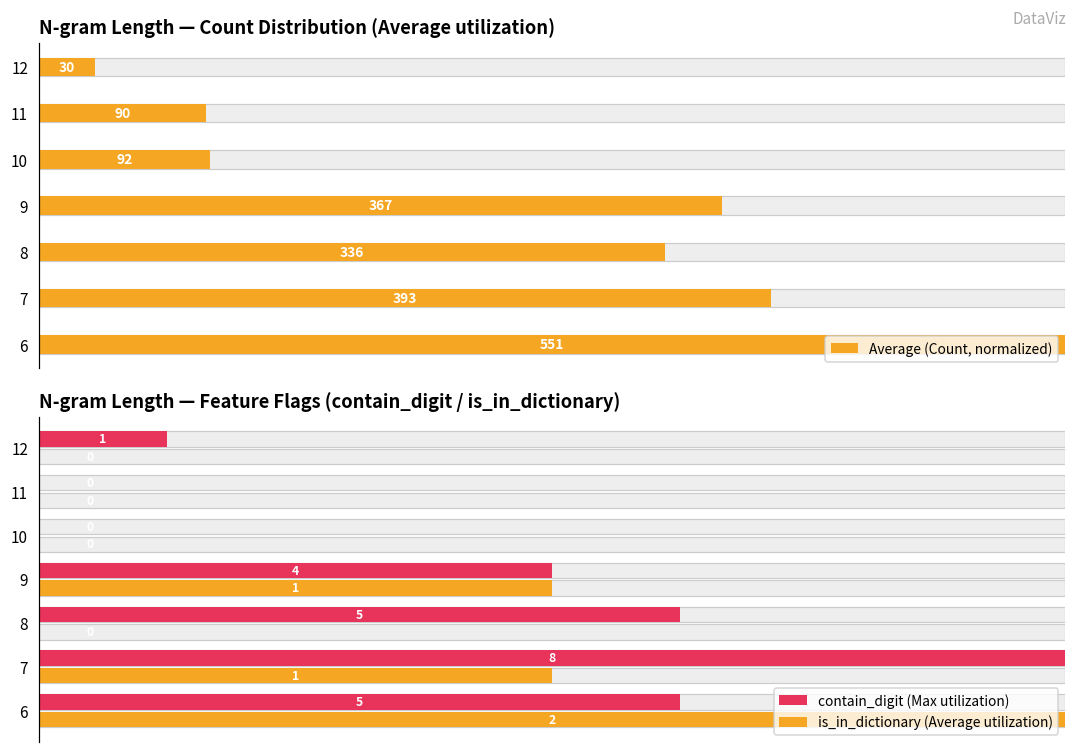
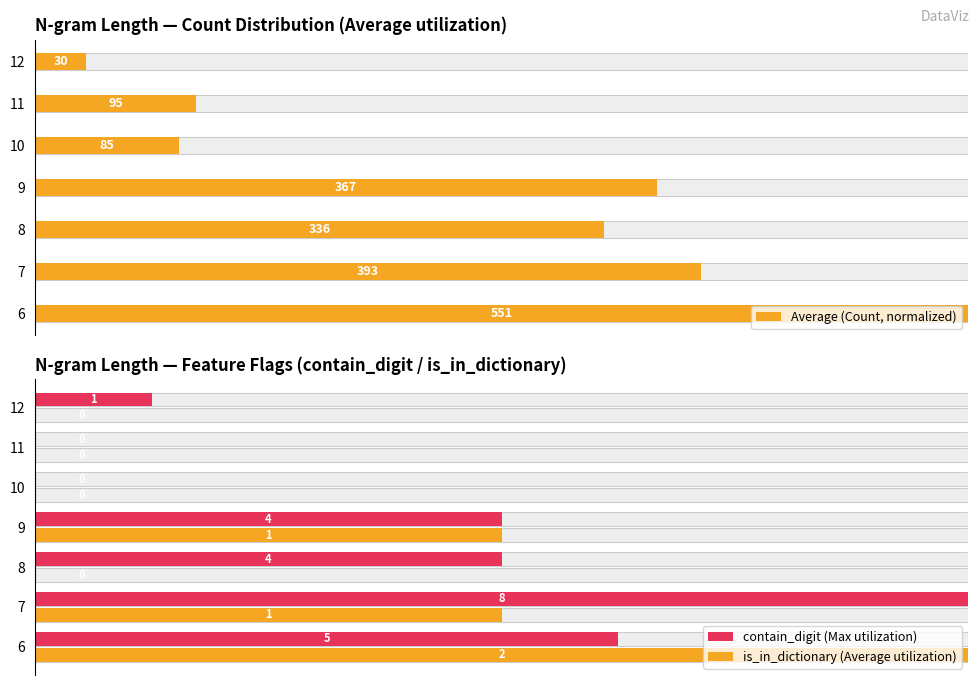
  {
    "N-gram Length — Count Distribution (Average utilization)": {
      "Average (Count, normalized)": {
-       "11": 90,
-       "10": 92
+       "11": 95,
+       "10": 85
      }
    },
    "N-gram Length — Feature Flags (contain_digit / is_in_dictionary)": {
      "contain_digit (Max utilization)": {
-       "8": 5
+       "8": 4
      }
    }
  }
